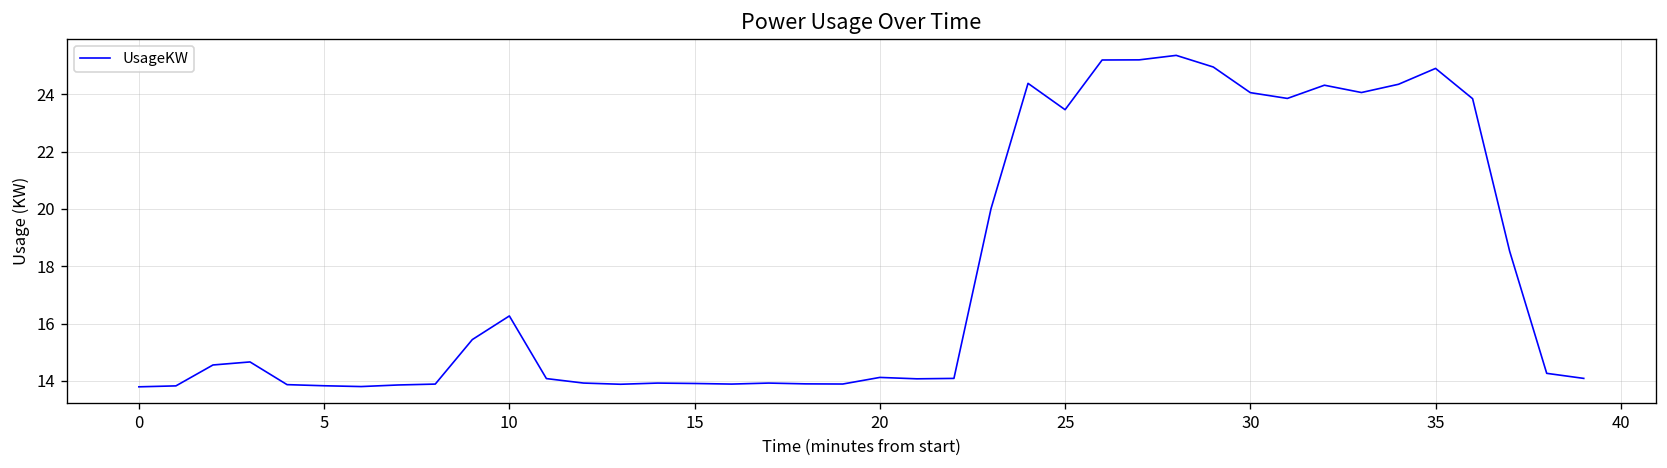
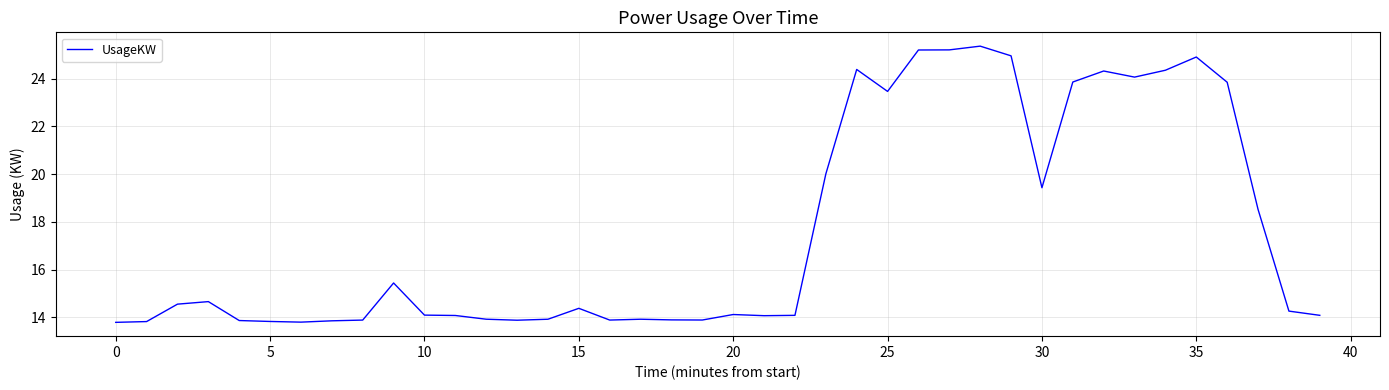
  {
    "0": 13.8,
    "5": 13.8,
-   "10": 16.3,
-   "15": 13.9,
+   "10": 14.1,
+   "15": 14.4,
    "20": 14.1,
    "25": 23.5,
-   "30": 24.1,
+   "30": 19.4,
    "35": 24.9
  }
